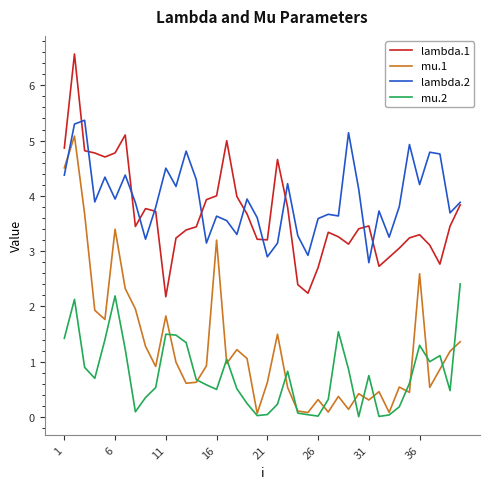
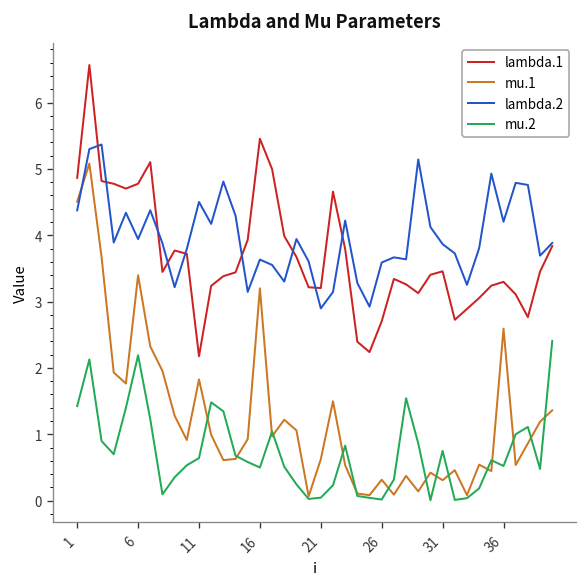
  {
    "lambda.1": {
      "1": 4.9,
      "6": 4.8,
      "11": 2.2,
-     "16": 4.0,
+     "16": 5.5,
      "21": 3.2,
      "26": 2.7,
      "31": 3.5,
      "36": 3.3
    },
    "mu.1": {
      "1": 4.5,
      "6": 3.4,
      "11": 1.8,
      "16": 3.2,
      "21": 0.6,
      "26": 0.3,
      "31": 0.3,
      "36": 2.6
    },
    "lambda.2": {
      "1": 4.4,
      "6": 3.9,
      "11": 4.5,
      "16": 3.6,
      "21": 2.9,
      "26": 3.6,
-     "31": 2.8,
+     "31": 3.9,
      "36": 4.2
    },
    "mu.2": {
      "1": 1.4,
      "6": 2.2,
-     "11": 1.5,
+     "11": 0.6,
      "16": 0.5,
      "21": 0.0,
      "26": 0.0,
      "31": 0.7,
-     "36": 1.3
+     "36": 0.5
    }
  }
